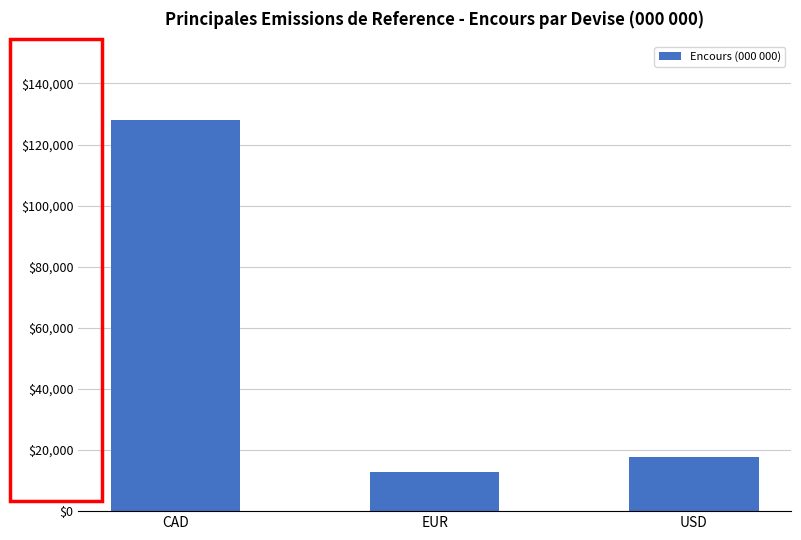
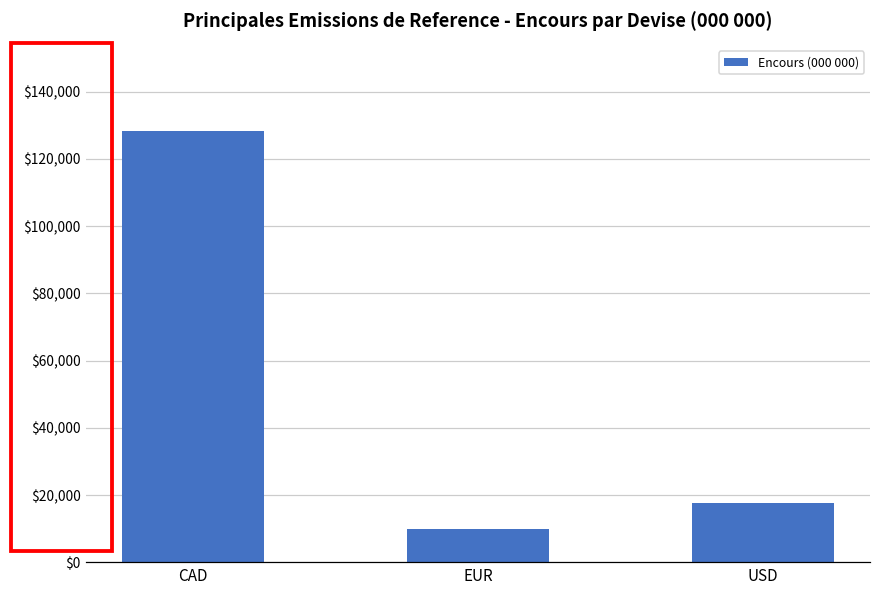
  {
    "CAD": "$128,000",
-   "EUR": "$13,000",
+   "EUR": "$10,000",
    "USD": "$18,000"
  }
